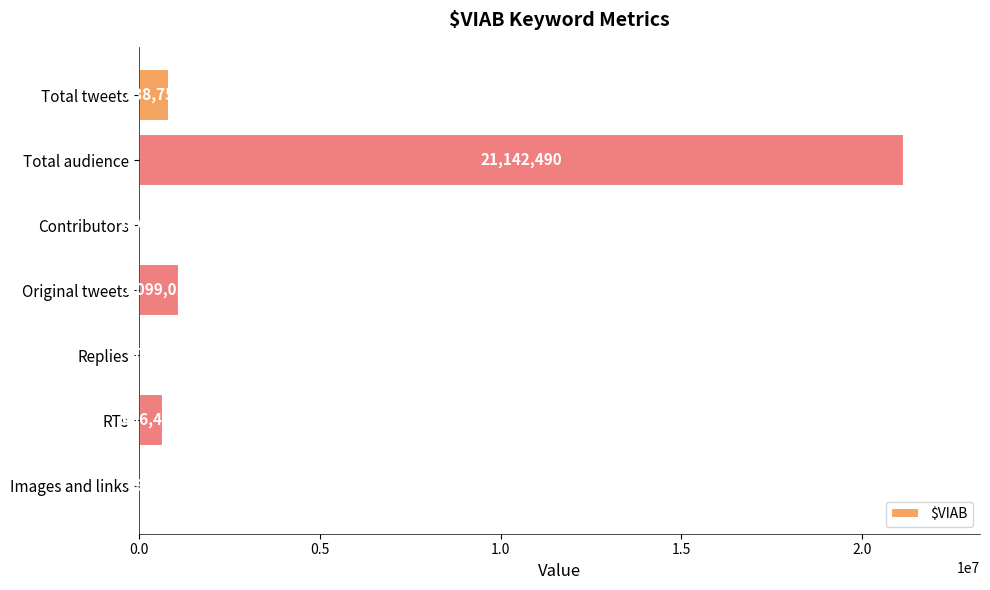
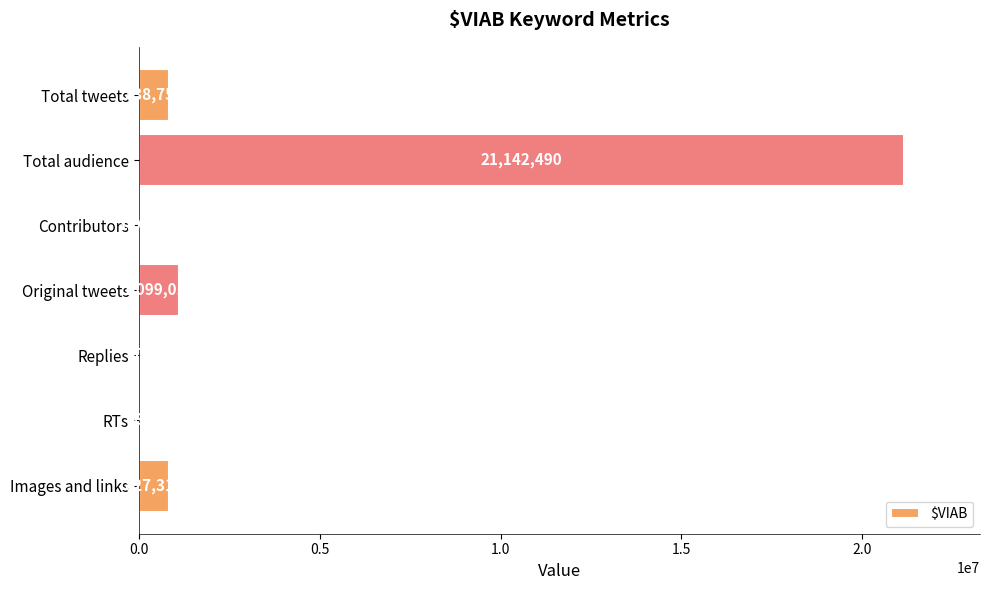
  {
    "Total tweets": 800000,
    "Original tweets": 1100000,
-   "RTs": 700000,
-   "Images and links": 0
+   "RTs": 0,
+   "Images and links": 800000
  }
